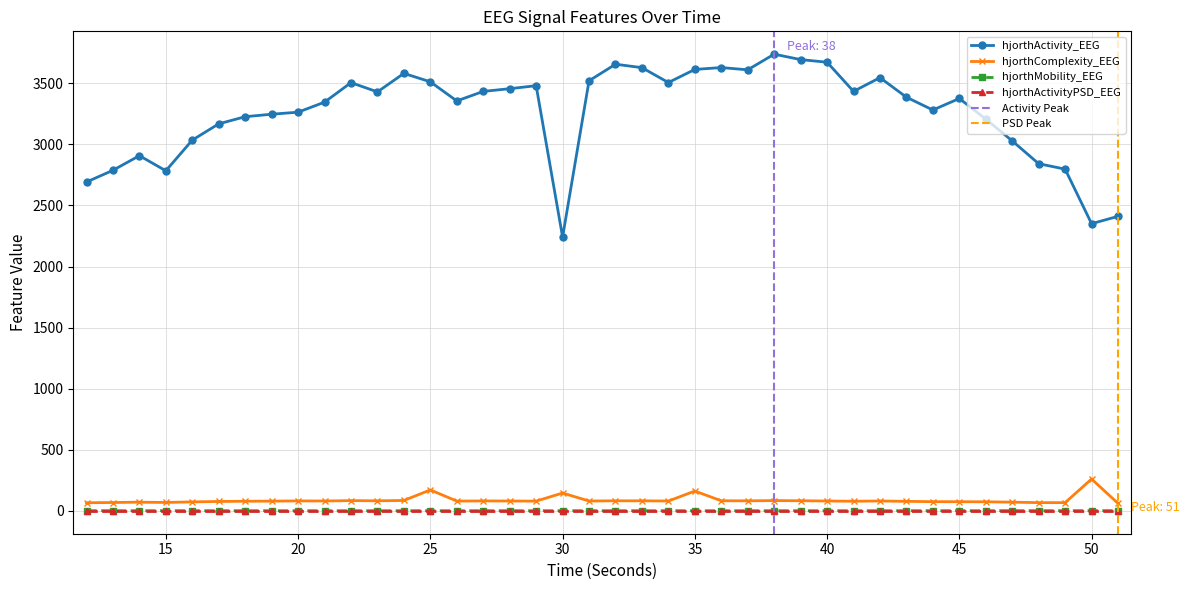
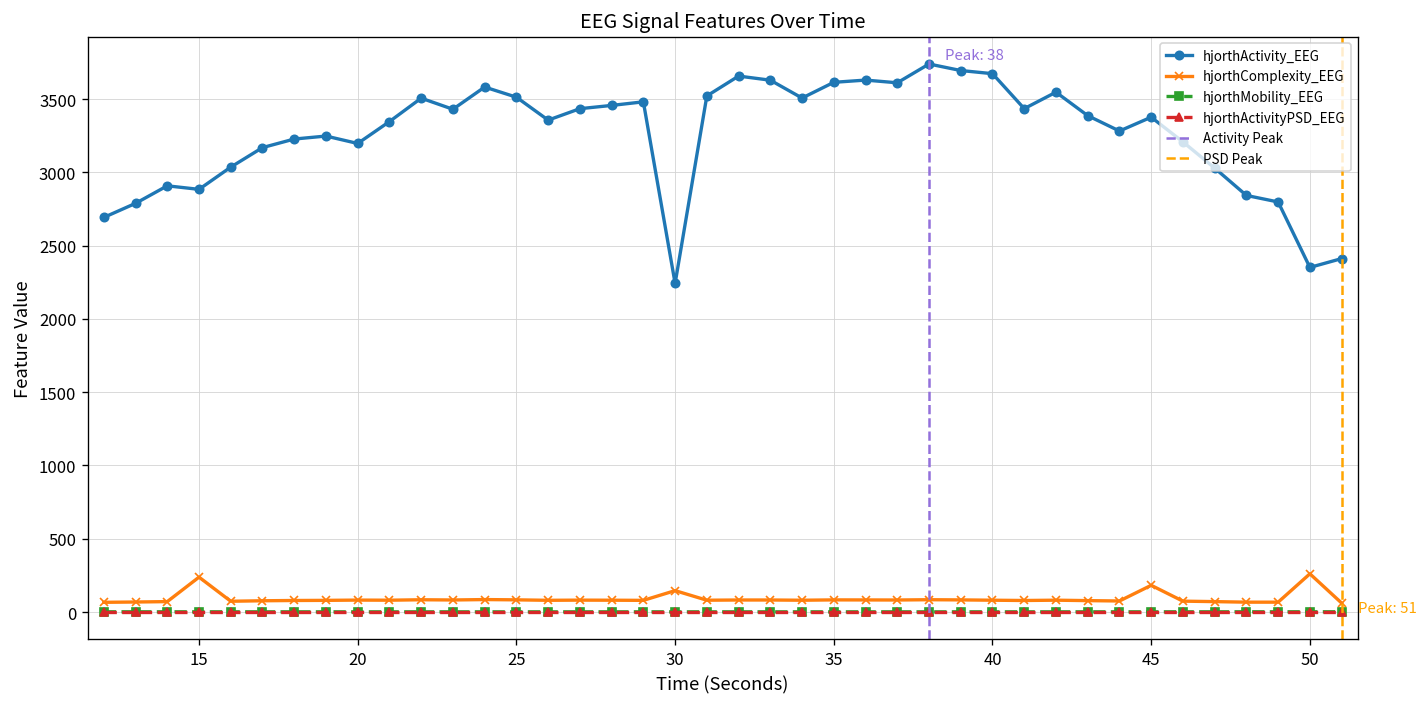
  {
    "hjorthActivity_EEG": {
-     "15": 2780,
-     "20": 3260,
+     "15": 2880,
+     "20": 3200,
      "25": 3510,
      "30": 2240,
      "35": 3610,
      "40": 3670,
      "45": 3380,
      "50": 2350
    },
    "hjorthComplexity_EEG": {
-     "15": 70,
+     "15": 240,
      "20": 80,
-     "25": 170,
+     "25": 80,
      "30": 150,
-     "35": 160,
+     "35": 80,
      "40": 80,
-     "45": 80,
+     "45": 180,
      "50": 260
    },
    "hjorthActivityPSD_EEG": {
      "15": 0,
      "20": 0,
      "25": 0,
      "30": 0,
      "35": 0,
      "40": 0,
      "45": 0,
      "50": 0
    }
  }
